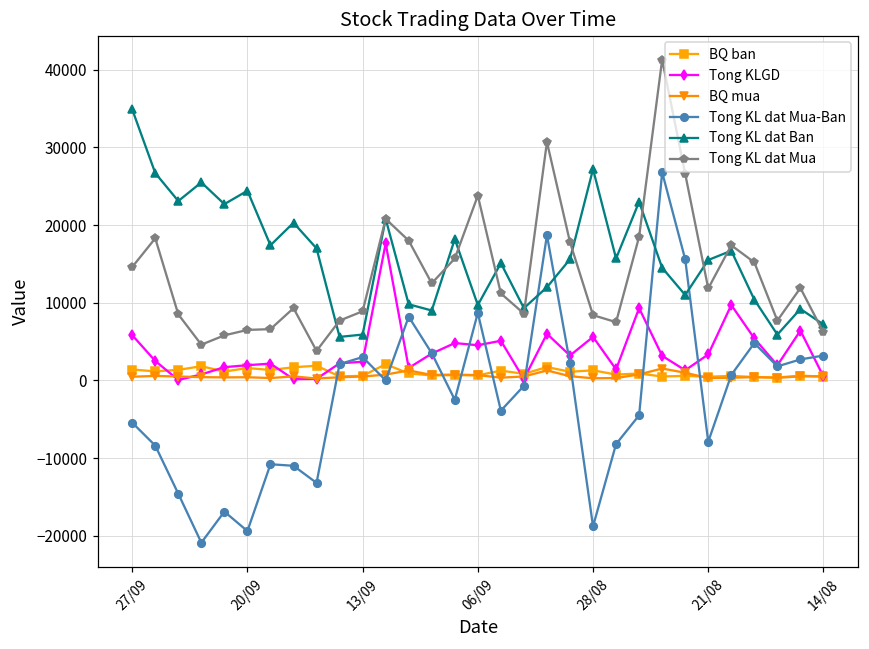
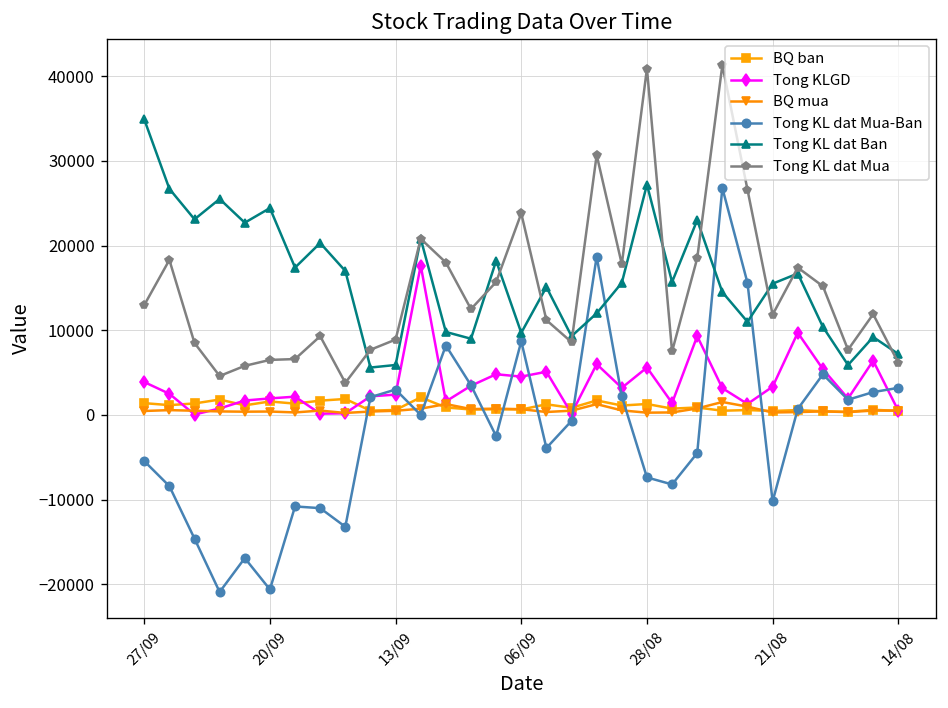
  {
    "Tong KLGD": {
-     "27/09": 6000,
+     "27/09": 4000,
      "20/09": 2000,
      "13/09": 2000,
      "06/09": 5000,
      "28/08": 6000,
      "21/08": 3000
    },
    "Tong KL dat Mua-Ban": {
      "27/09": -5000,
-     "20/09": -19000,
+     "20/09": -21000,
      "13/09": 3000,
      "06/09": 9000,
-     "28/08": -19000,
-     "21/08": -8000,
+     "28/08": -7000,
+     "21/08": -10000,
      "14/08": 3000
    },
    "Tong KL dat Ban": {
      "27/09": 35000,
      "20/09": 24000,
      "13/09": 6000,
      "06/09": 10000,
      "28/08": 27000,
      "21/08": 16000,
      "14/08": 7000
    },
    "Tong KL dat Mua": {
-     "27/09": 15000,
+     "27/09": 13000,
      "20/09": 7000,
      "13/09": 9000,
      "06/09": 24000,
-     "28/08": 8000,
+     "28/08": 41000,
      "21/08": 12000,
      "14/08": 6000
    }
  }
